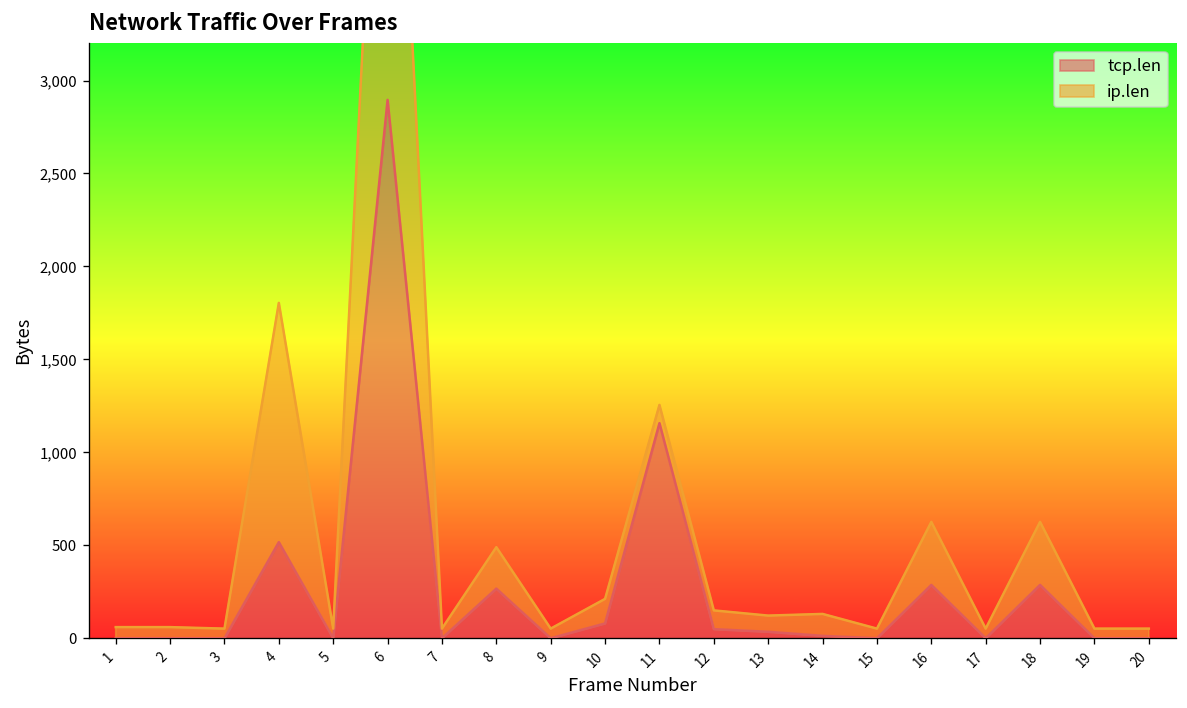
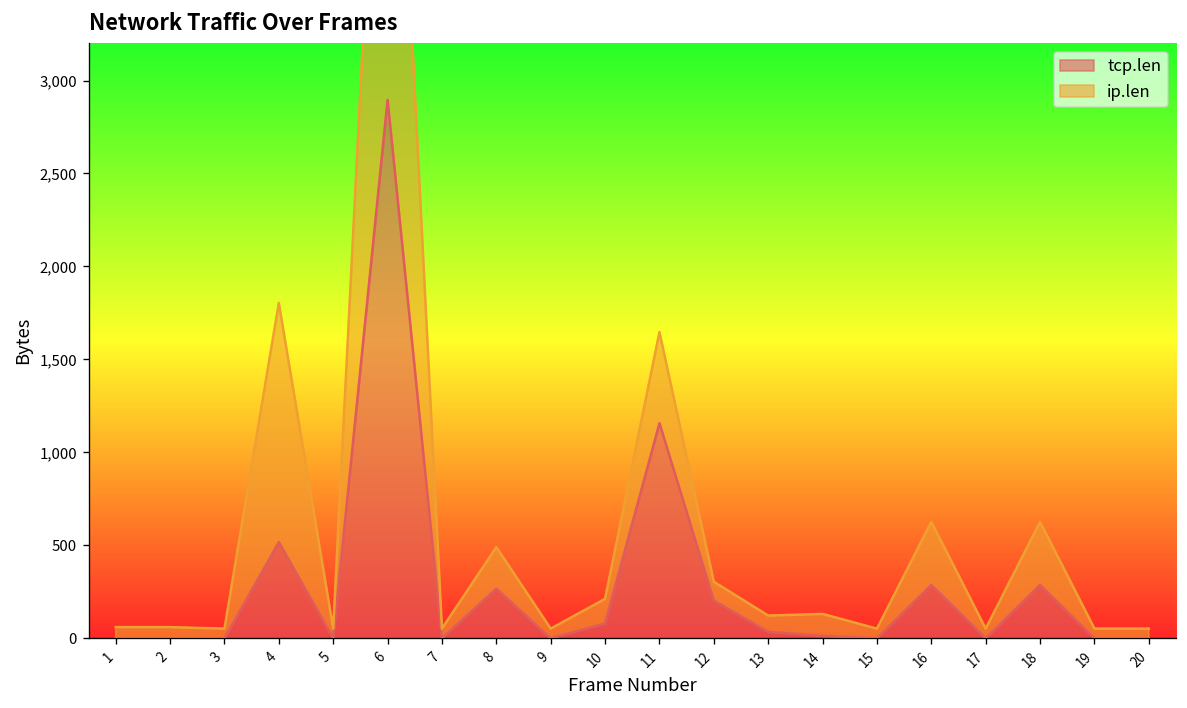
  {
    "tcp.len": {
      "1": "0",
      "2": "0",
      "3": "0",
      "4": "520",
      "5": "0",
      "6": "2,900",
      "7": "0",
      "8": "270",
      "9": "0",
      "10": "80",
      "11": "1,160",
-     "12": "50",
+     "12": "200",
      "13": "40",
      "14": "10",
      "15": "0",
      "16": "290",
      "17": "0",
      "18": "290",
      "19": "0",
      "20": "0"
    },
    "ip.len": {
      "1": "60",
      "2": "60",
      "3": "50",
      "4": "1,290",
      "5": "50",
      "7": "50",
      "8": "220",
      "9": "50",
      "10": "130",
-     "11": "100",
+     "11": "490",
      "12": "100",
      "13": "90",
      "14": "120",
      "15": "50",
      "16": "340",
      "17": "50",
      "18": "340",
      "19": "50",
      "20": "50"
    }
  }
